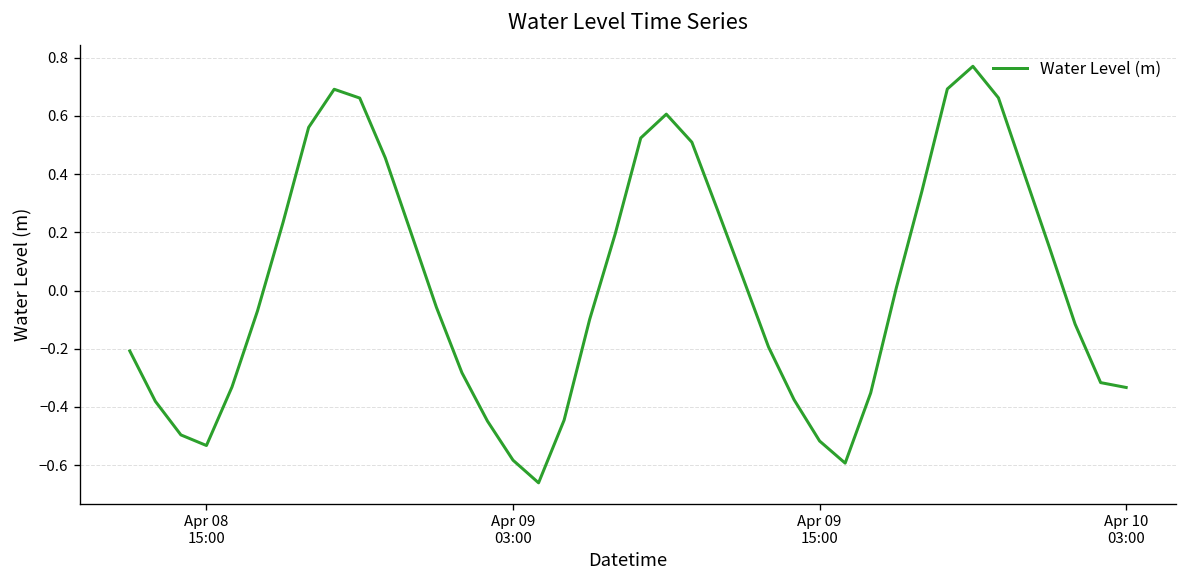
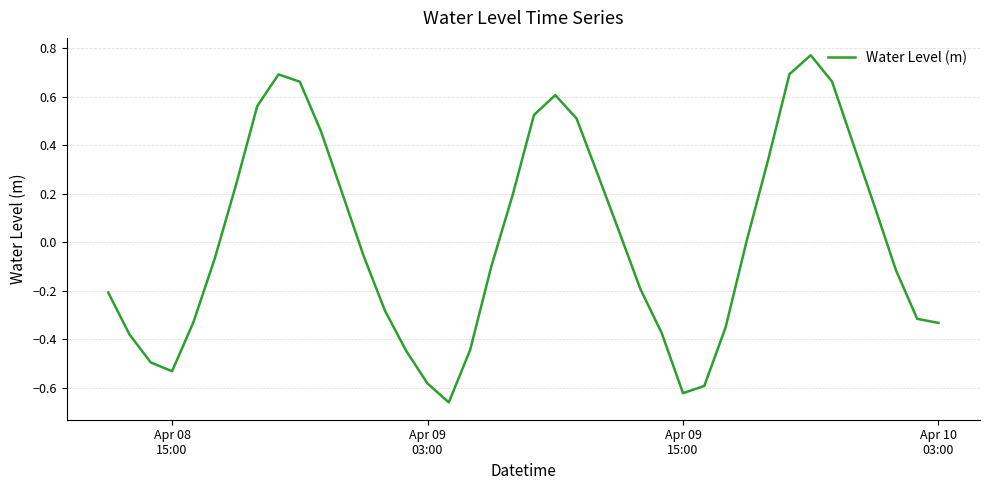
  {
    "Apr 08 15:00": -0.53,
    "Apr 09 03:00": -0.58,
-   "Apr 09 15:00": -0.52,
+   "Apr 09 15:00": -0.62,
    "Apr 10 03:00": -0.33
  }
